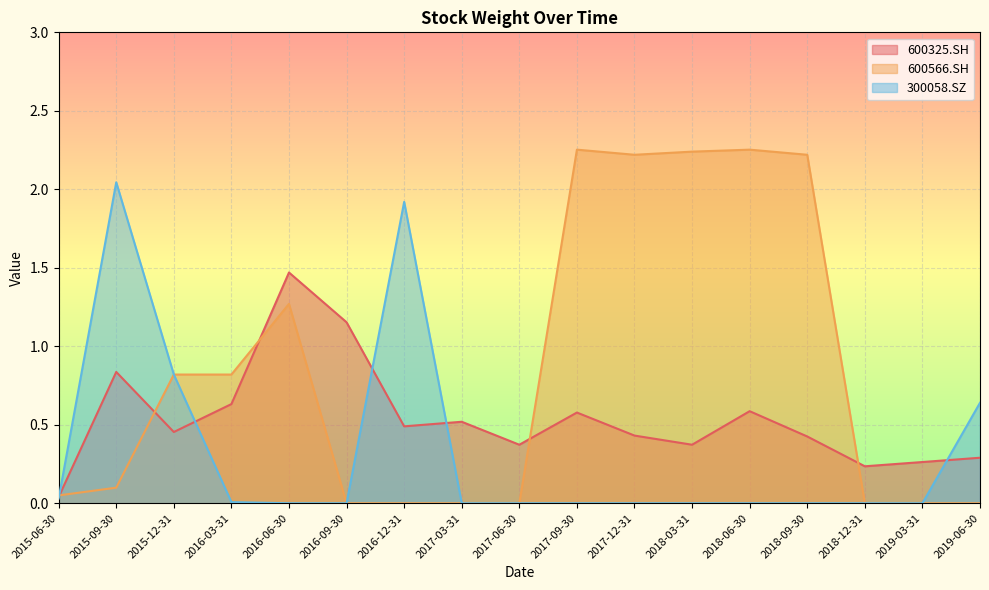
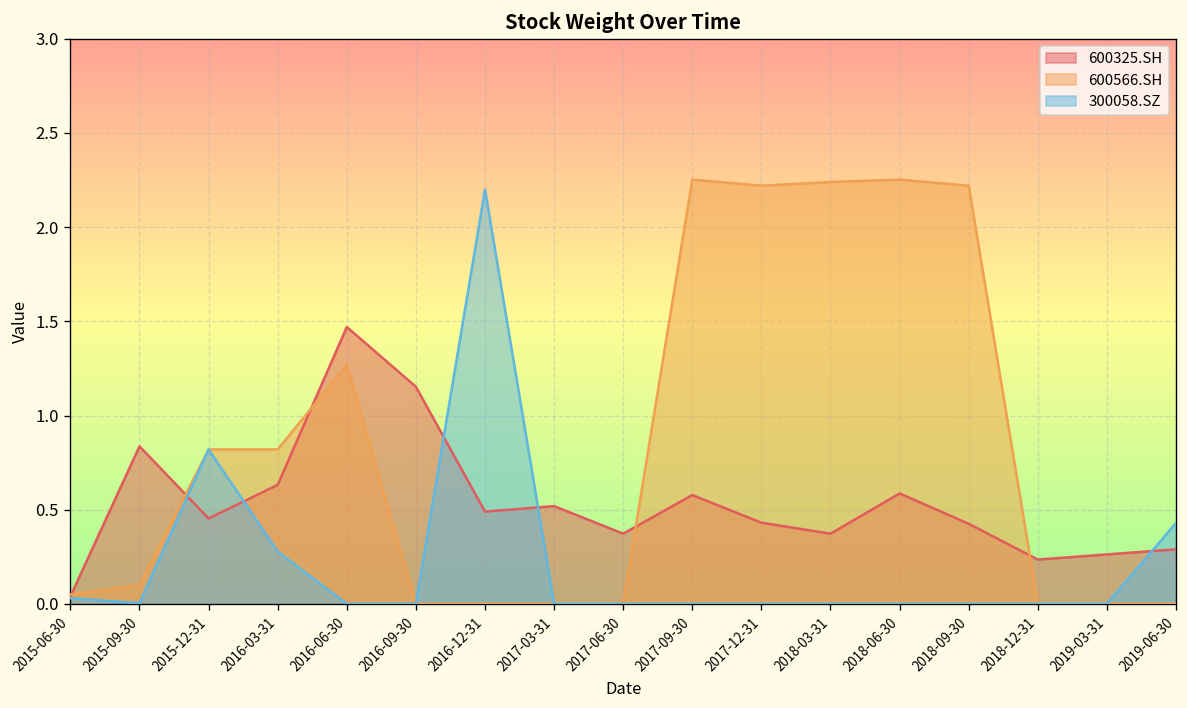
  {
    "300058.SZ": {
-     "2015-09-30": 2.04,
-     "2016-03-31": 0.01,
+     "2015-09-30": 0.00,
+     "2016-03-31": 0.28,
      "2016-06-30": 0.00,
-     "2016-12-31": 1.92,
+     "2016-12-31": 2.20,
      "2017-09-30": 0.00,
      "2017-12-31": 0.00,
      "2018-03-31": 0.00,
      "2018-06-30": 0.00,
      "2018-09-30": 0.00,
-     "2019-06-30": 0.64
+     "2019-06-30": 0.43
    }
  }
